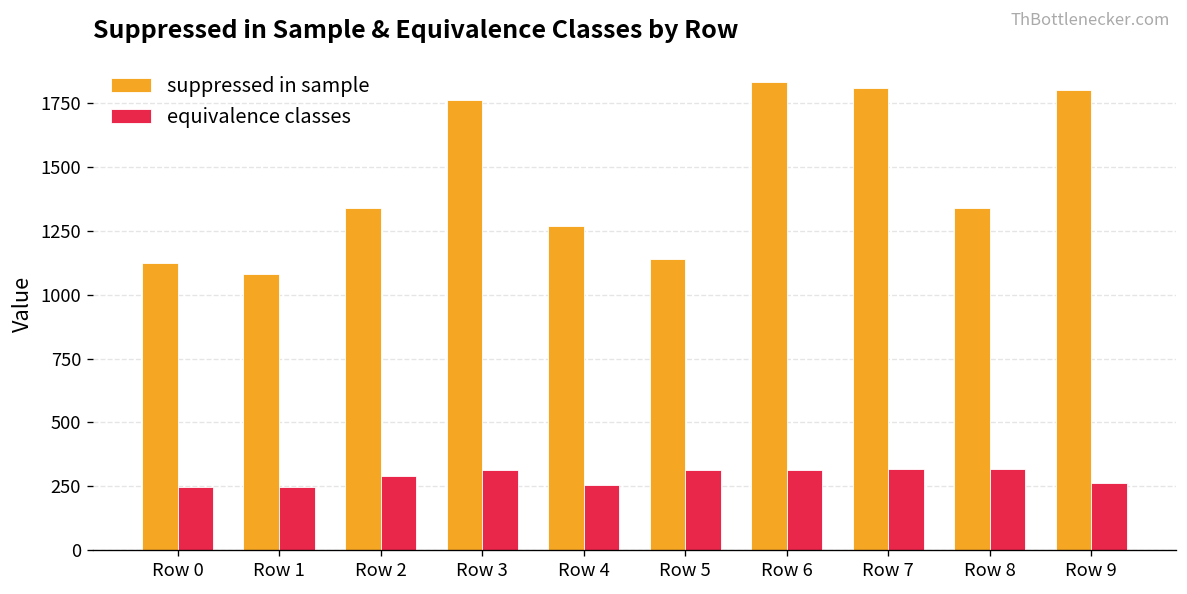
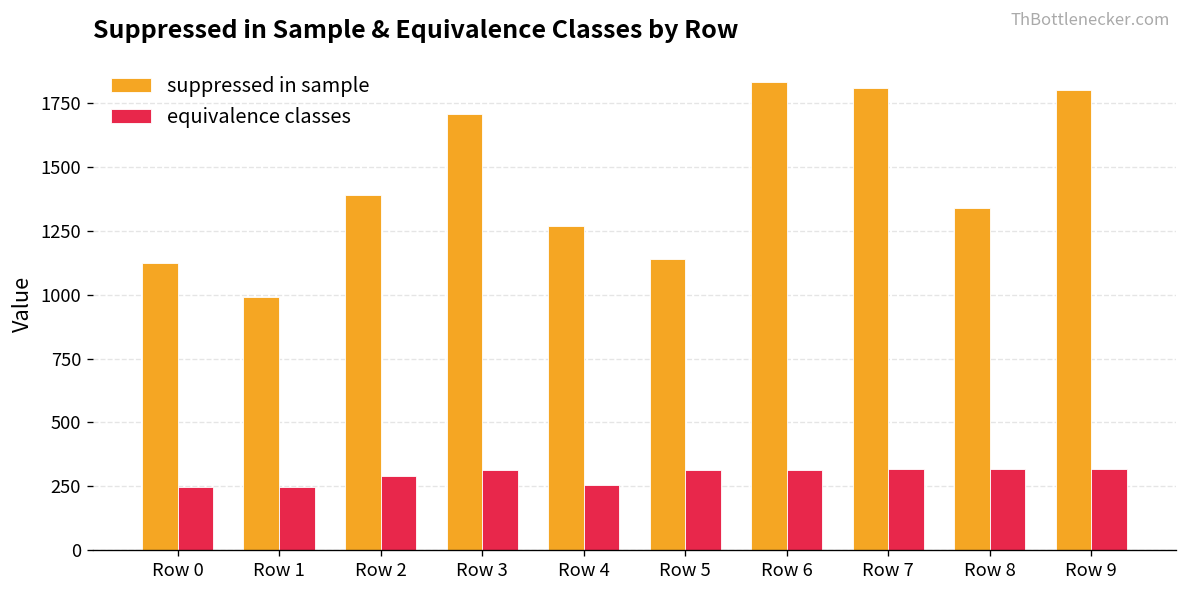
  {
    "suppressed in sample": {
      "Row 0": 1120,
-     "Row 1": 1080,
-     "Row 2": 1340,
-     "Row 3": 1760,
+     "Row 1": 990,
+     "Row 2": 1390,
+     "Row 3": 1710,
      "Row 4": 1270,
      "Row 5": 1140,
      "Row 6": 1840,
      "Row 7": 1810,
      "Row 8": 1340,
      "Row 9": 1800
    },
    "equivalence classes": {
      "Row 0": 250,
      "Row 1": 250,
      "Row 2": 290,
      "Row 3": 320,
      "Row 4": 250,
      "Row 5": 310,
      "Row 6": 310,
      "Row 7": 320,
      "Row 8": 320,
-     "Row 9": 260
+     "Row 9": 320
    }
  }
